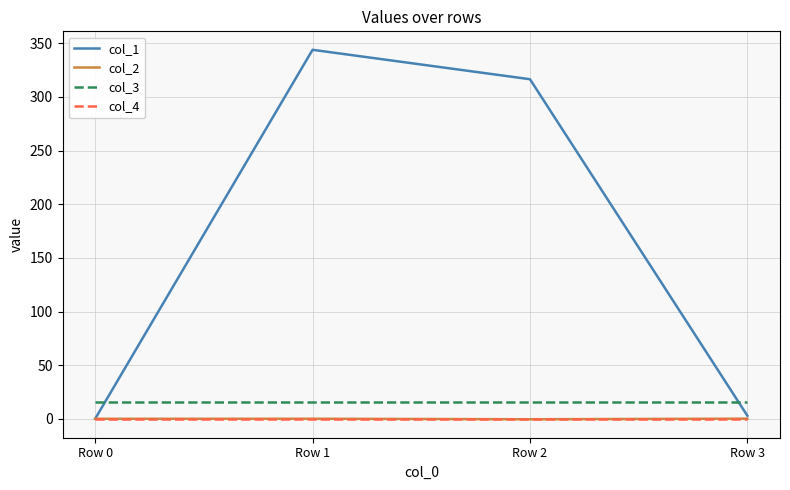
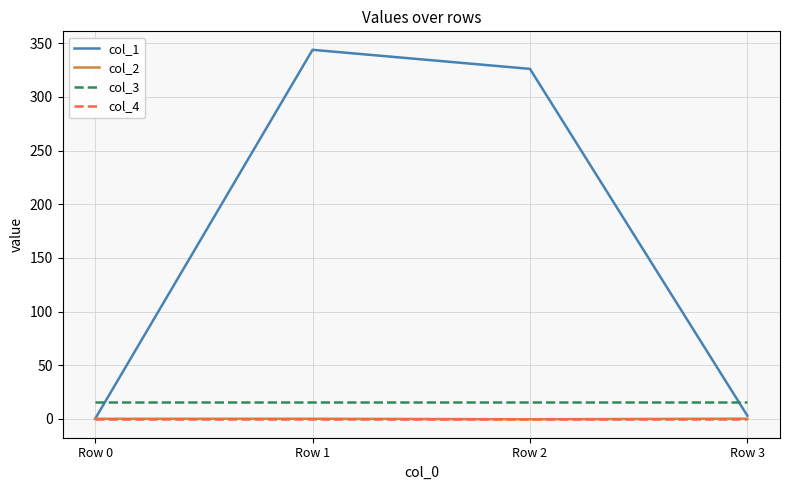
  {
    "col_1": {
      "Row 1": 344,
-     "Row 2": 317,
+     "Row 2": 326,
      "Row 3": 3
    },
    "col_4": {
      "Row 1": 0,
      "Row 2": 0,
      "Row 3": 0
    },
    "col_3": {
      "Row 0": 16,
      "Row 1": 16,
      "Row 2": 16,
      "Row 3": 16
    }
  }
